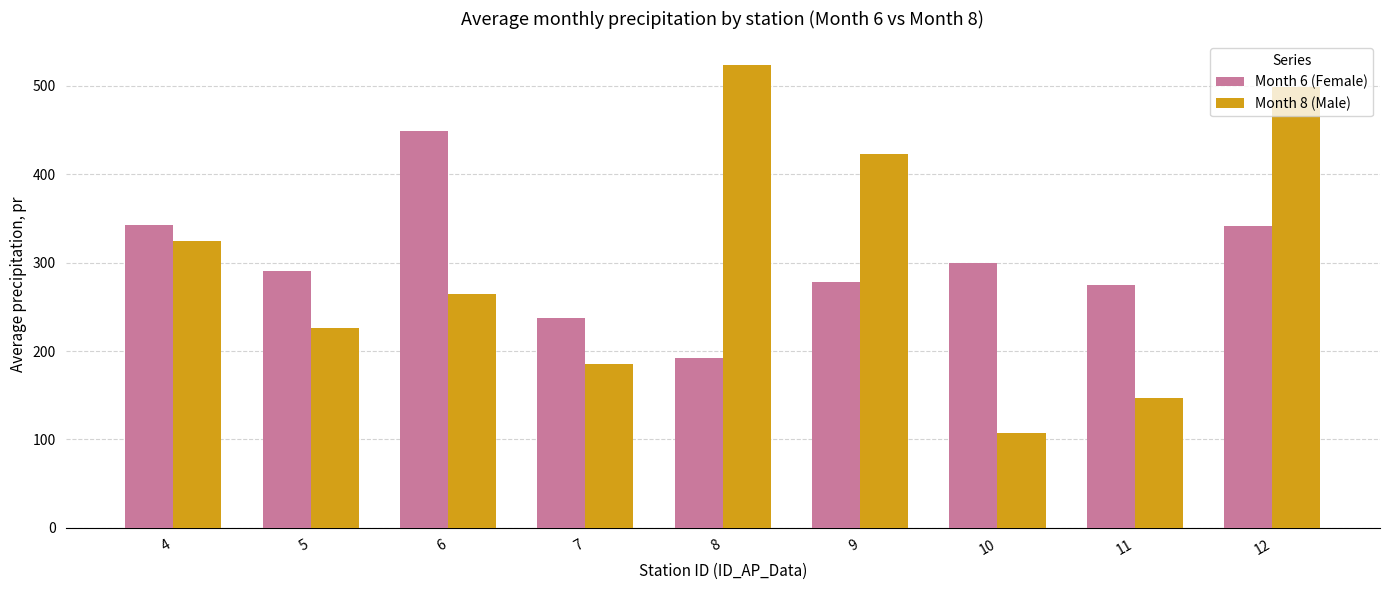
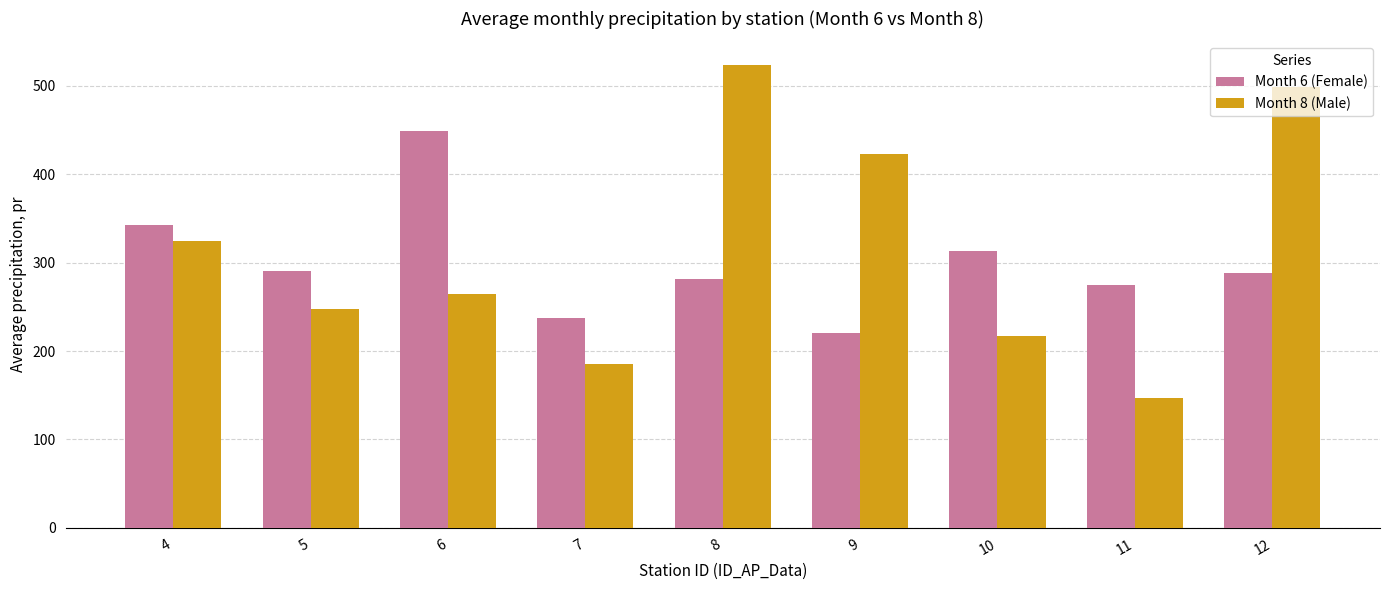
  {
    "Month 6 (Female)": {
      "4": 340,
      "5": 290,
      "6": 450,
      "7": 240,
-     "8": 190,
-     "9": 280,
-     "10": 300,
+     "8": 280,
+     "9": 220,
+     "10": 310,
      "11": 270,
-     "12": 340
+     "12": 290
    },
    "Month 8 (Male)": {
      "4": 320,
-     "5": 230,
+     "5": 250,
      "6": 260,
      "7": 180,
      "8": 520,
      "9": 420,
-     "10": 110,
+     "10": 220,
      "11": 150
    }
  }
